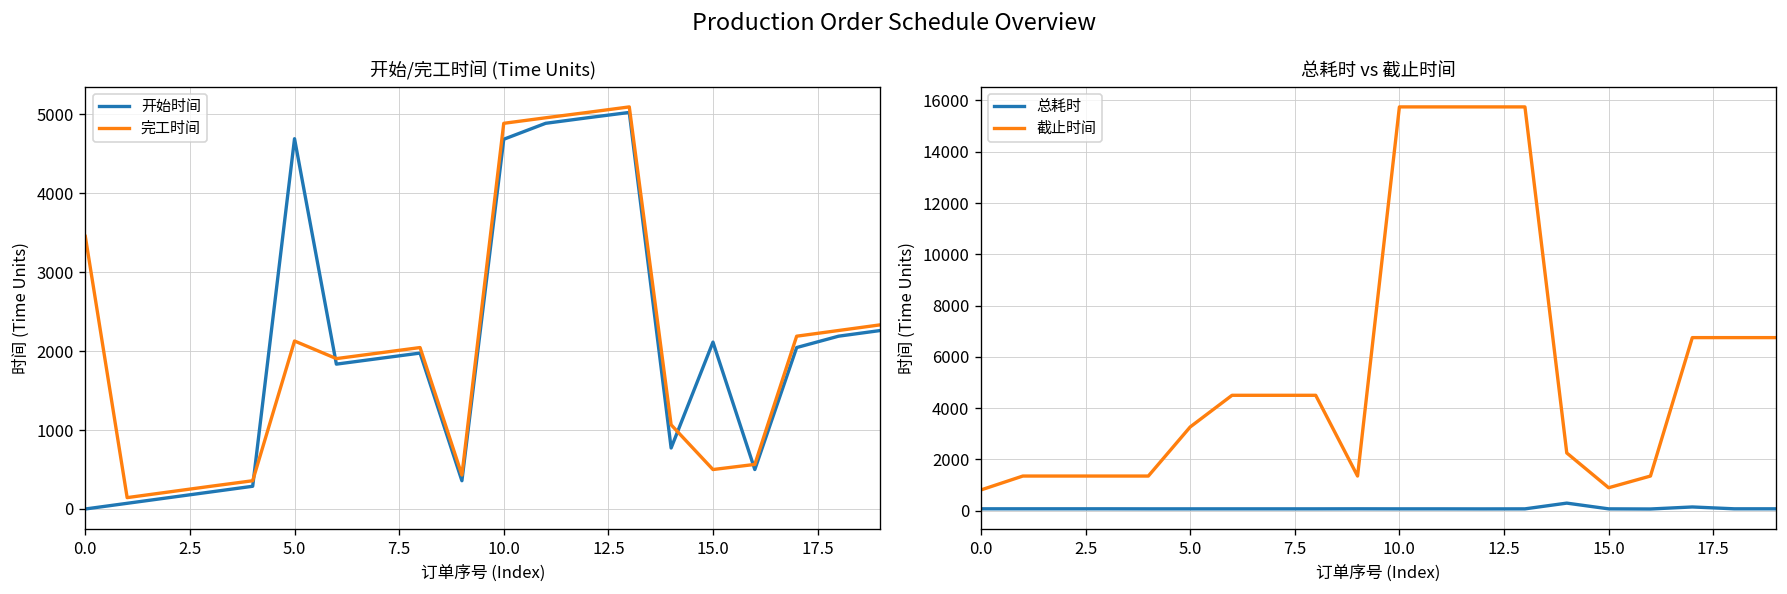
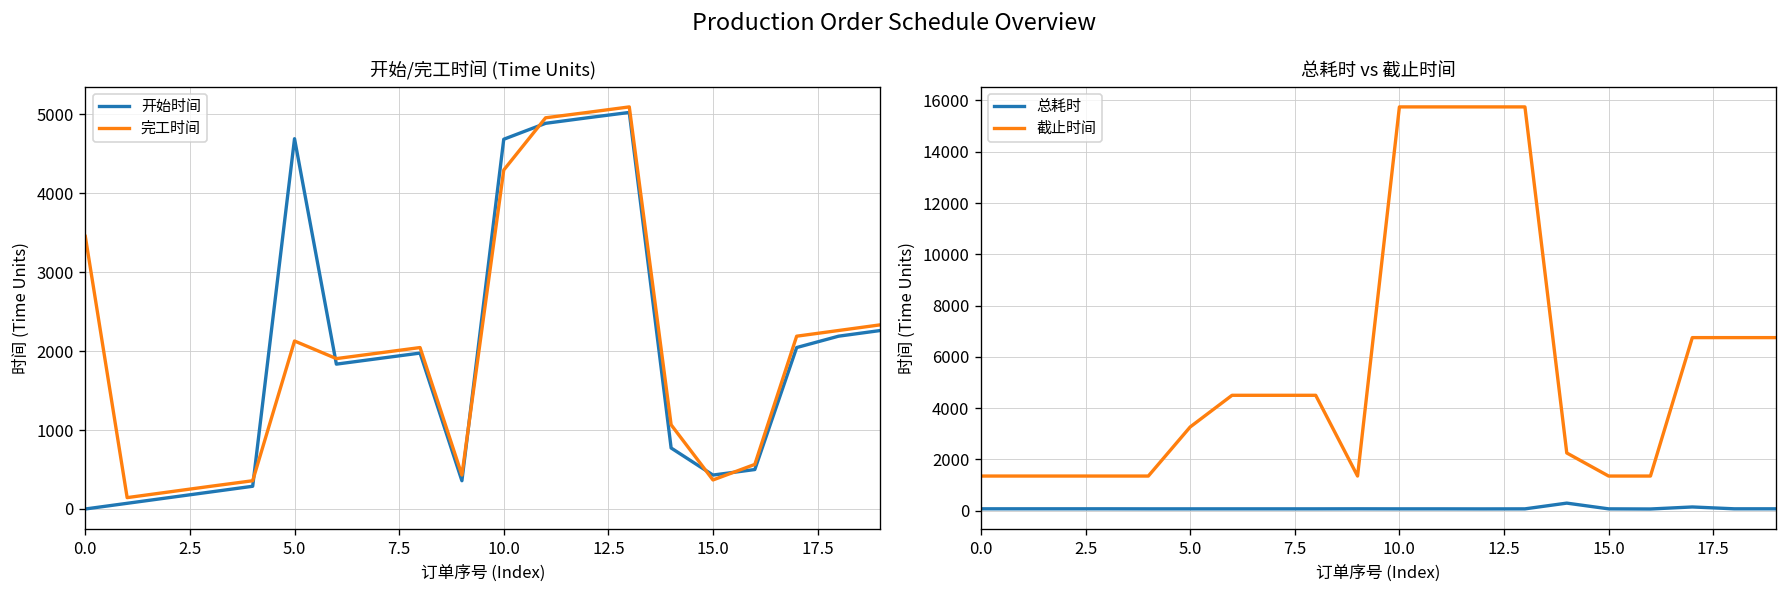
  {
    "开始/完工时间 (Time Units)": {
      "开始时间": {
        "0.0": 0,
        "5.0": 4700,
        "10.0": 4700,
-       "15.0": 2100
+       "15.0": 400
      },
      "完工时间": {
        "0.0": 3500,
        "5.0": 2100,
-       "10.0": 4900,
-       "15.0": 500
+       "10.0": 4300,
+       "15.0": 400
      }
    },
    "总耗时 vs 截止时间": {
      "总耗时": {
        "0.0": 100,
        "5.0": 100,
        "10.0": 100,
        "15.0": 100
      },
      "截止时间": {
-       "0.0": 800,
+       "0.0": 1400,
        "5.0": 3300,
        "10.0": 15800,
-       "15.0": 900
+       "15.0": 1400
      }
    }
  }
